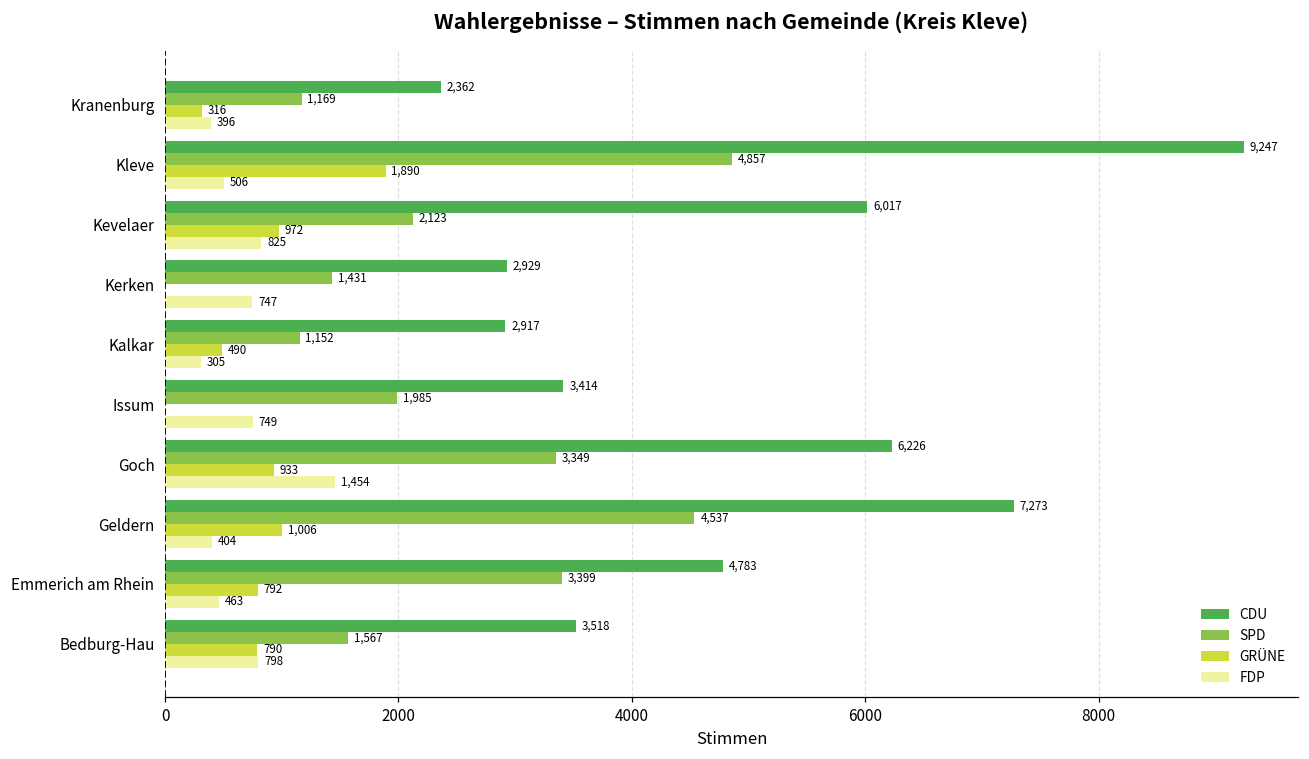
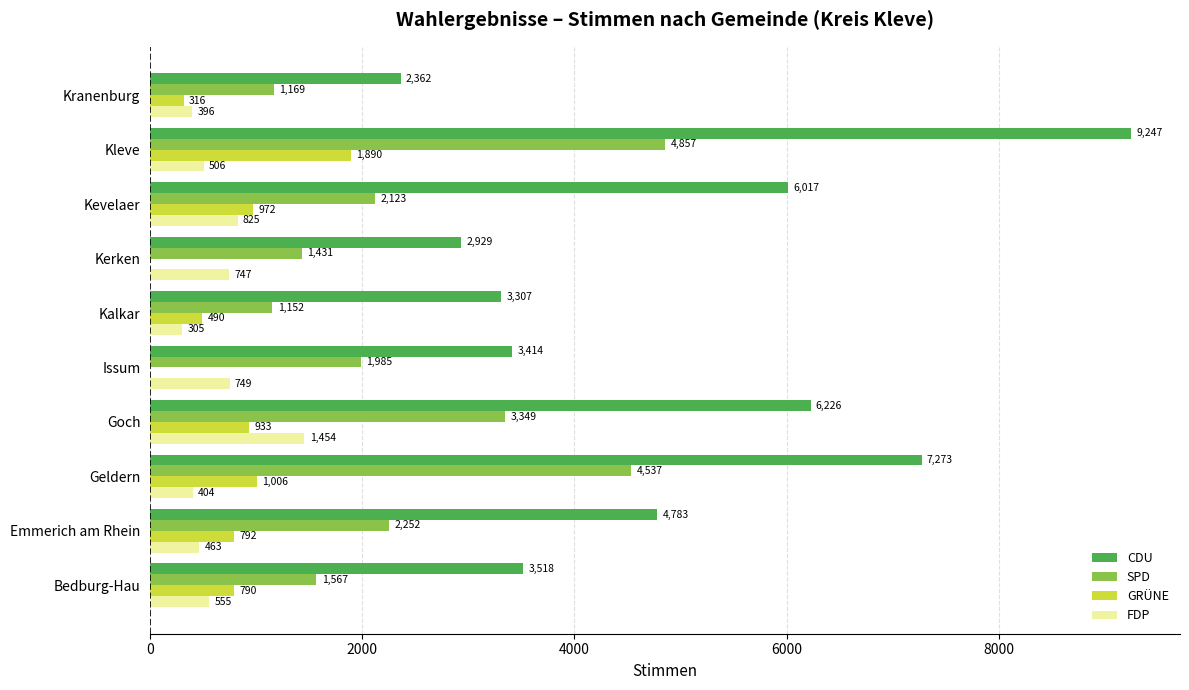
  {
    "CDU": {
      "Kranenburg": "2,362",
      "Kleve": "9,247",
      "Kevelaer": "6,017",
      "Kerken": "2,929",
-     "Kalkar": "2,917",
+     "Kalkar": "3,307",
      "Issum": "3,414",
      "Goch": "6,226",
      "Geldern": "7,273",
      "Emmerich am Rhein": "4,783",
      "Bedburg-Hau": "3,518"
    },
    "SPD": {
      "Kranenburg": "1,169",
      "Kleve": "4,857",
      "Kevelaer": "2,123",
      "Kerken": "1,431",
      "Kalkar": "1,152",
      "Issum": "1,985",
      "Goch": "3,349",
      "Geldern": "4,537",
-     "Emmerich am Rhein": "3,399",
+     "Emmerich am Rhein": "2,252",
      "Bedburg-Hau": "1,567"
    },
    "GRÜNE": {
      "Kranenburg": "316",
      "Kleve": "1,890",
      "Kevelaer": "972",
      "Kalkar": "490",
      "Goch": "933",
      "Geldern": "1,006",
      "Emmerich am Rhein": "792",
      "Bedburg-Hau": "790"
    },
    "FDP": {
      "Kranenburg": "396",
      "Kleve": "506",
      "Kevelaer": "825",
      "Kerken": "747",
      "Kalkar": "305",
      "Issum": "749",
      "Goch": "1,454",
      "Geldern": "404",
      "Emmerich am Rhein": "463",
-     "Bedburg-Hau": "798"
+     "Bedburg-Hau": "555"
    }
  }
